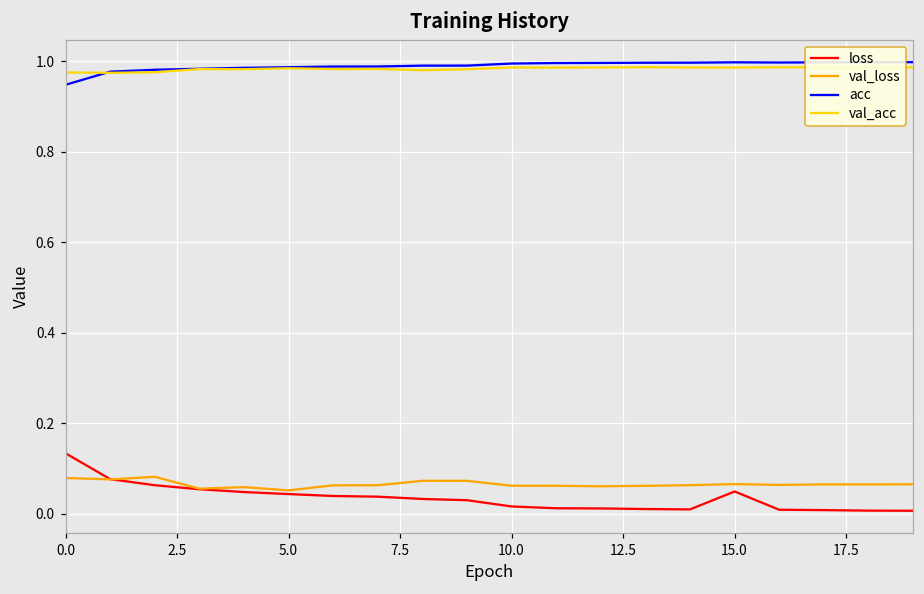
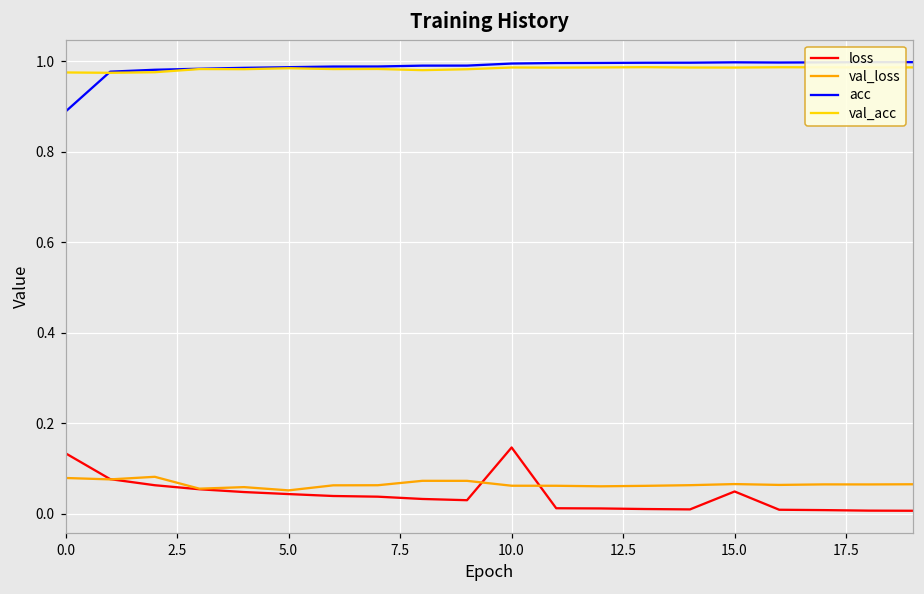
  {
    "loss": {
      "0.0": 0.13,
      "5.0": 0.04,
-     "10.0": 0.02,
+     "10.0": 0.15,
      "15.0": 0.05
    },
    "acc": {
-     "0.0": 0.95,
+     "0.0": 0.89,
      "10.0": 1.00,
      "15.0": 1.00
    }
  }
